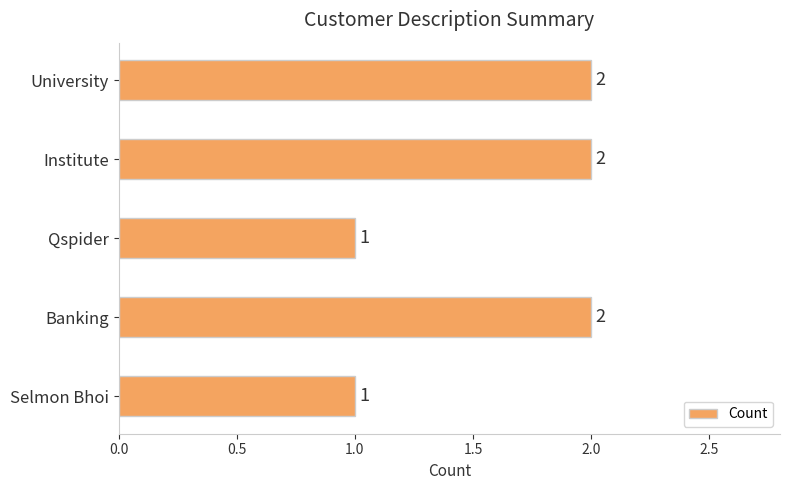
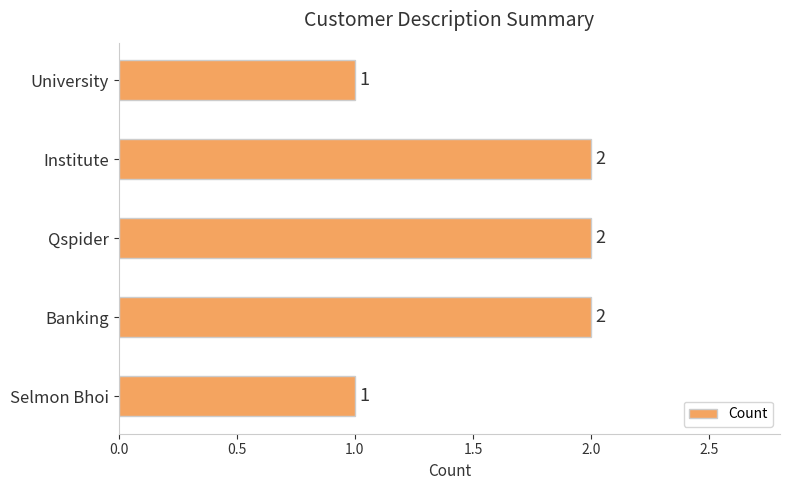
  {
-   "University": 2,
+   "University": 1,
    "Institute": 2,
-   "Qspider": 1,
+   "Qspider": 2,
    "Banking": 2,
    "Selmon Bhoi": 1
  }
